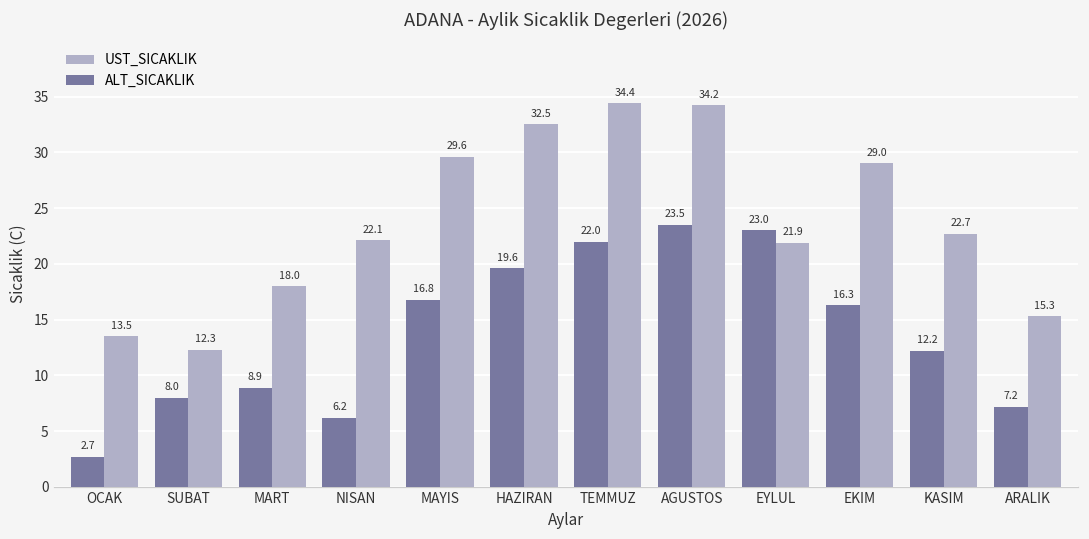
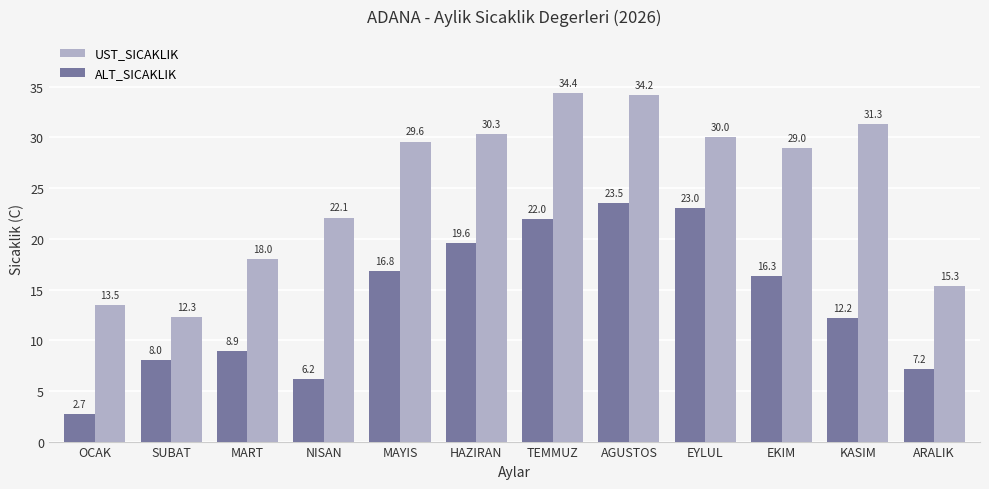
  {
    "UST_SICAKLIK": {
      "OCAK": 13.5,
      "SUBAT": 12.3,
      "MART": 18.0,
      "NISAN": 22.1,
      "MAYIS": 29.6,
-     "HAZIRAN": 32.5,
+     "HAZIRAN": 30.3,
      "TEMMUZ": 34.4,
      "AGUSTOS": 34.2,
-     "EYLUL": 21.9,
+     "EYLUL": 30.0,
      "EKIM": 29.0,
-     "KASIM": 22.7,
+     "KASIM": 31.3,
      "ARALIK": 15.3
    },
    "ALT_SICAKLIK": {
      "OCAK": 2.7,
      "SUBAT": 8.0,
      "MART": 8.9,
      "NISAN": 6.2,
      "MAYIS": 16.8,
      "HAZIRAN": 19.6,
      "TEMMUZ": 22.0,
      "AGUSTOS": 23.5,
      "EYLUL": 23.0,
      "EKIM": 16.3,
      "KASIM": 12.2,
      "ARALIK": 7.2
    }
  }
